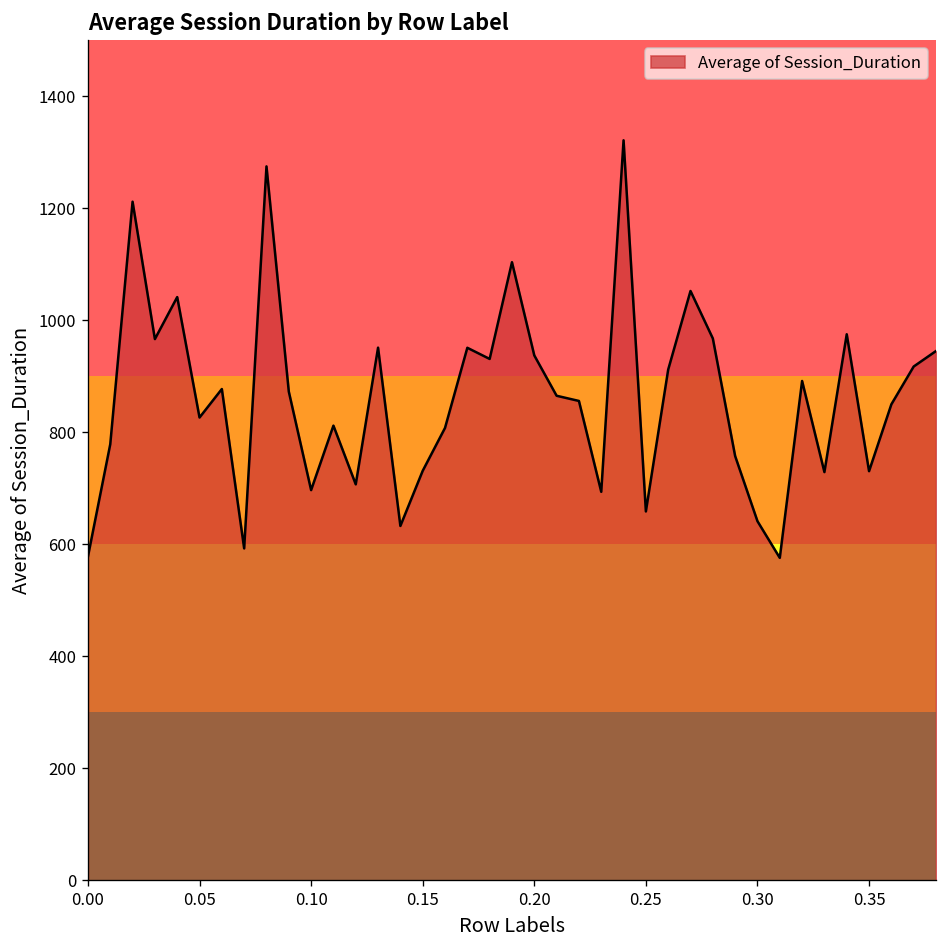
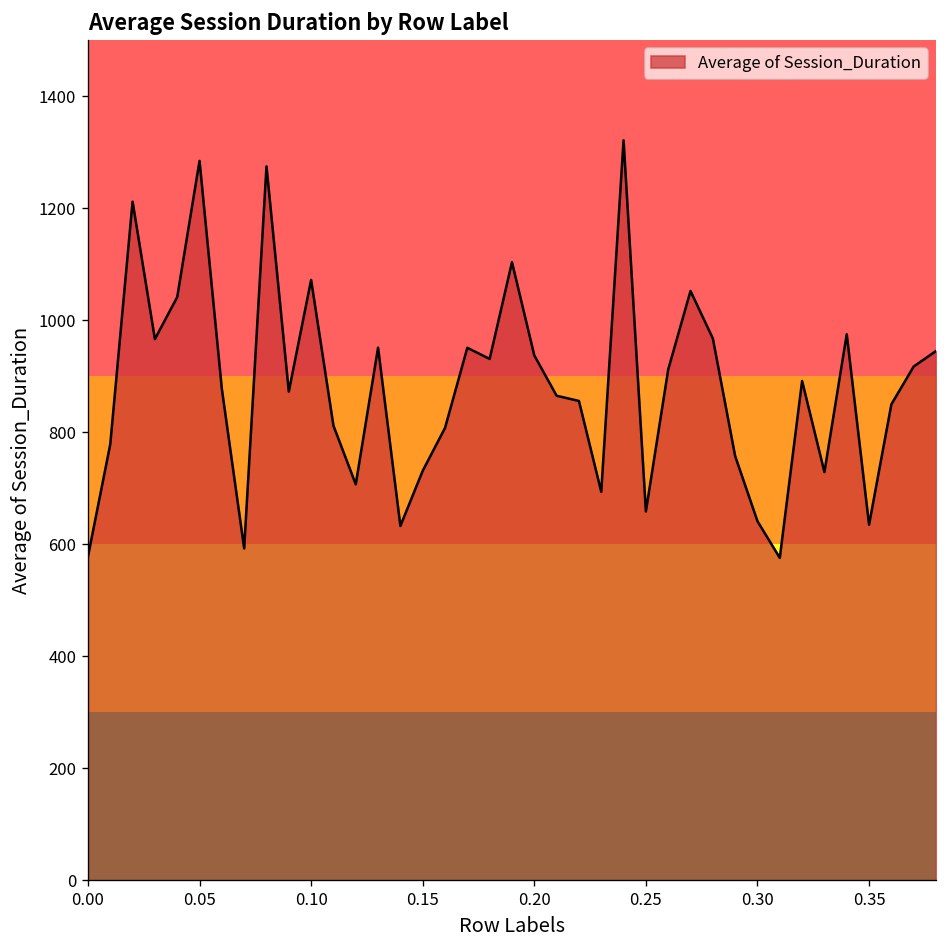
  {
    "0.00": 580,
-   "0.05": 830,
-   "0.10": 700,
+   "0.05": 1280,
+   "0.10": 1070,
    "0.15": 730,
    "0.20": 940,
    "0.25": 660,
    "0.30": 640,
-   "0.35": 730
+   "0.35": 630
  }
